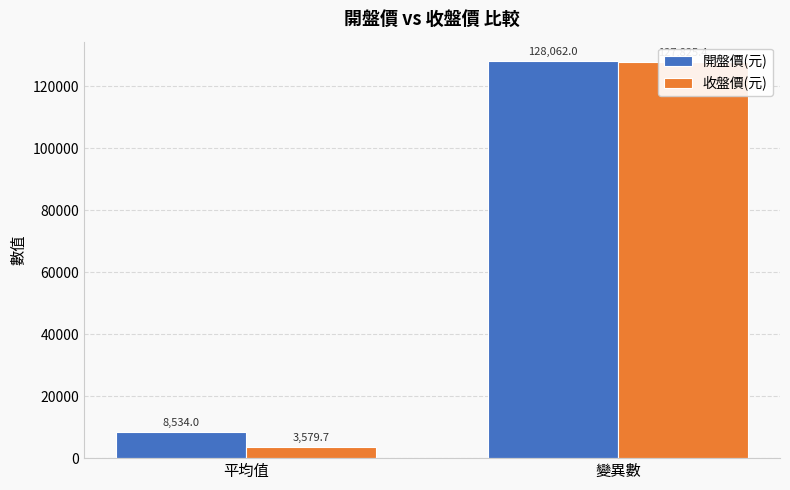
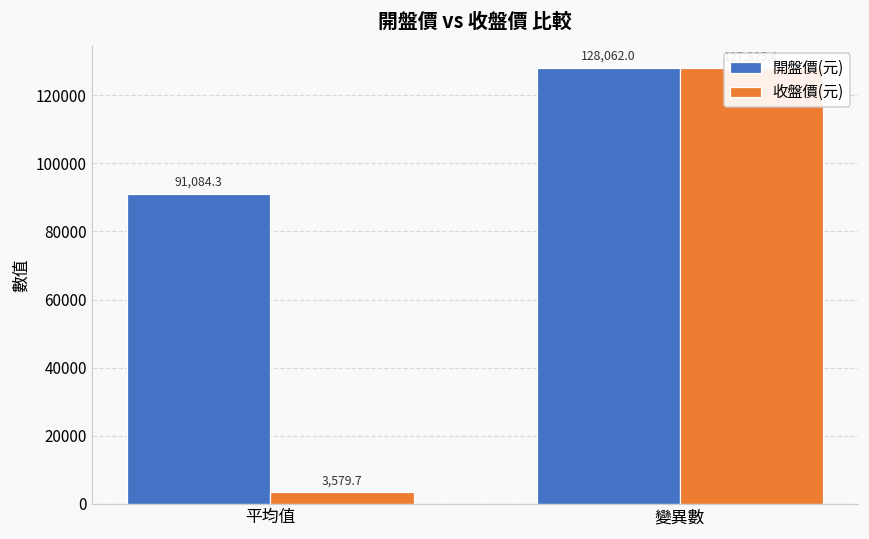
  {
    "開盤價(元)": {
-     "平均值": "8,534.0",
+     "平均值": "91,084.3",
      "變異數": "128,062.0"
    },
    "收盤價(元)": {
      "平均值": "3,579.7"
    }
  }
